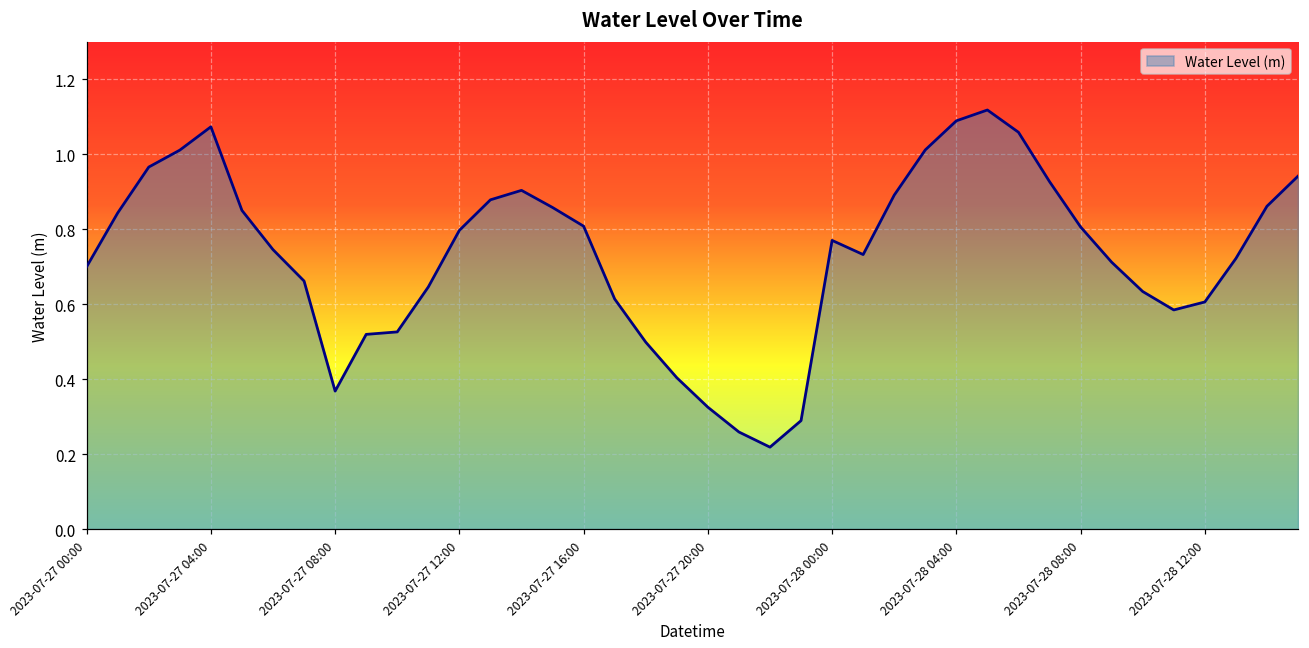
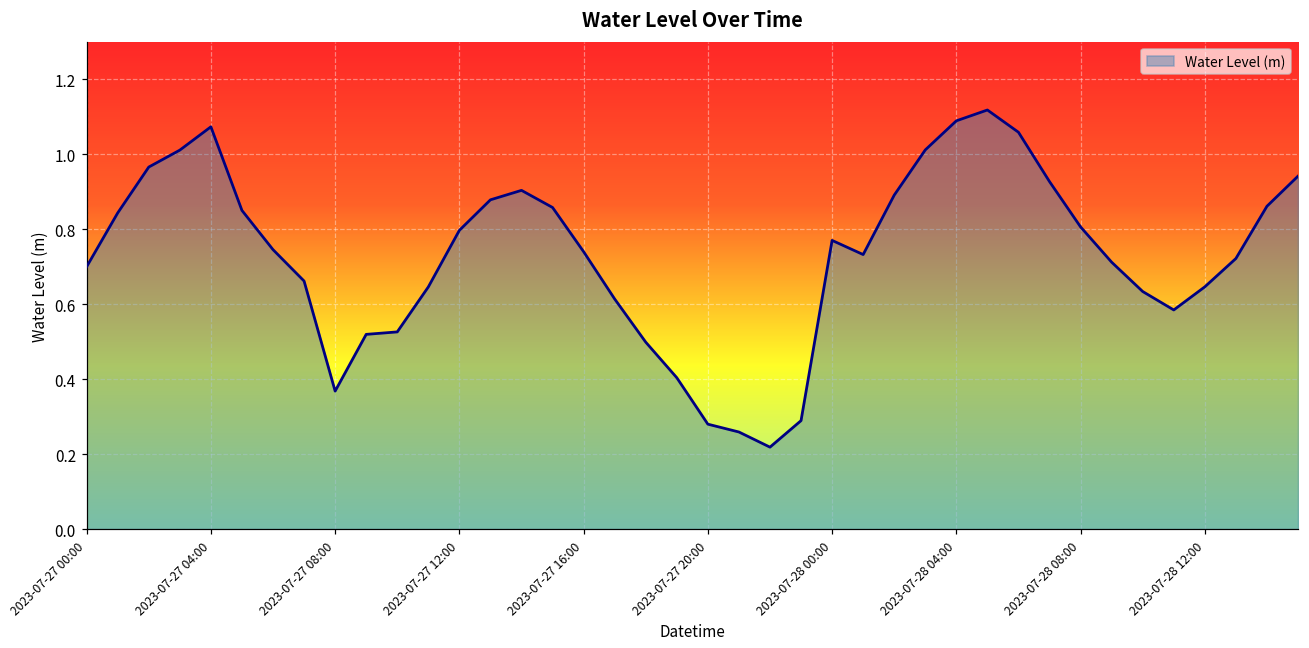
  {
    "2023-07-27 00:00": 0.70,
    "2023-07-27 04:00": 1.07,
    "2023-07-27 08:00": 0.37,
    "2023-07-27 12:00": 0.80,
-   "2023-07-27 16:00": 0.81,
-   "2023-07-27 20:00": 0.33,
+   "2023-07-27 16:00": 0.74,
+   "2023-07-27 20:00": 0.28,
    "2023-07-28 00:00": 0.77,
    "2023-07-28 04:00": 1.09,
    "2023-07-28 08:00": 0.81,
-   "2023-07-28 12:00": 0.61
+   "2023-07-28 12:00": 0.65
  }
